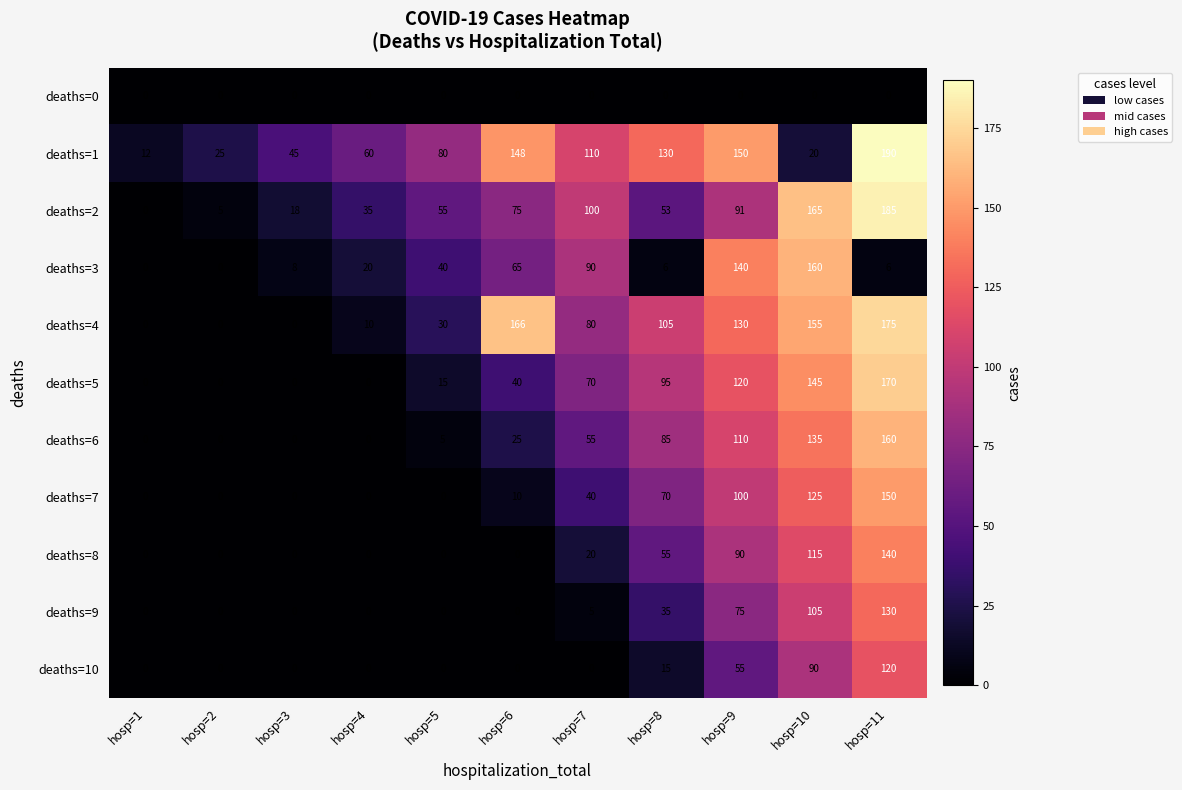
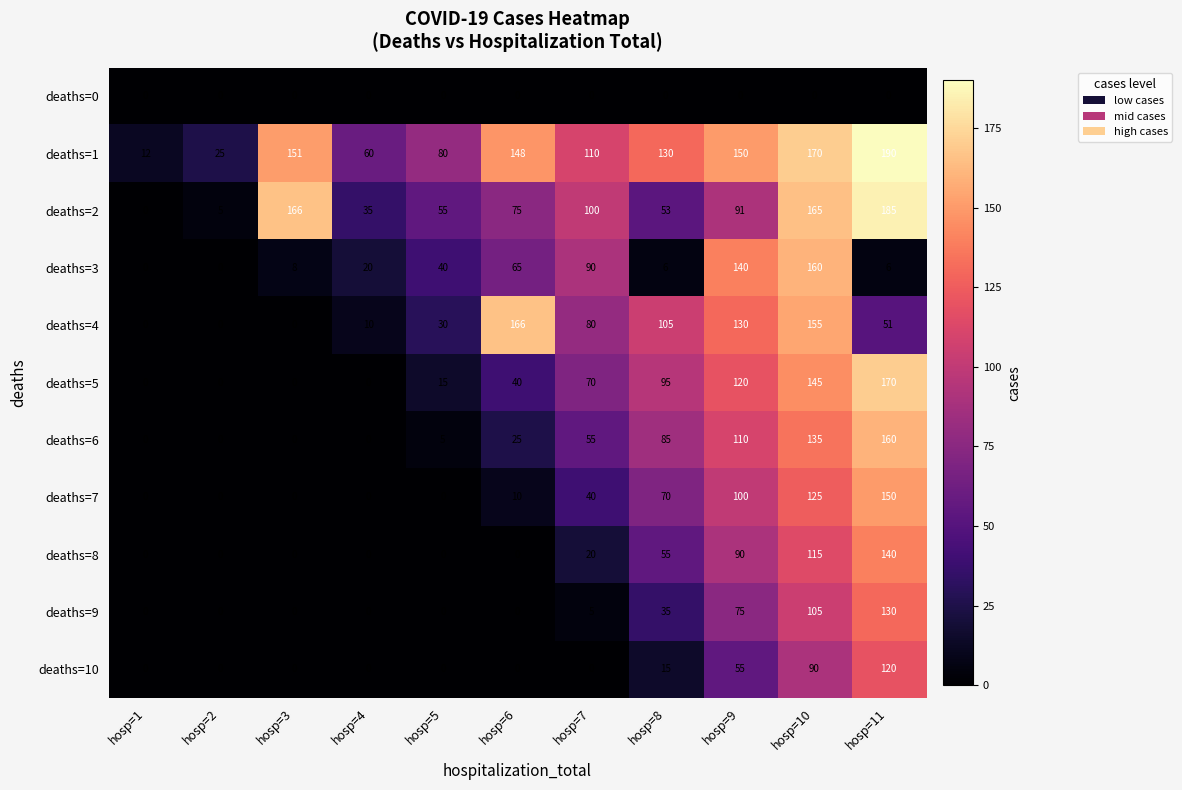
  {
    "deaths=1": {
      "hosp=2": 25,
-     "hosp=3": 45,
+     "hosp=3": 151,
      "hosp=4": 60,
      "hosp=5": 80,
      "hosp=6": 148,
      "hosp=7": 110,
      "hosp=8": 130,
      "hosp=9": 150,
-     "hosp=10": 20,
+     "hosp=10": 170,
      "hosp=11": 190
    },
    "deaths=2": {
-     "hosp=3": 18,
+     "hosp=3": 166,
      "hosp=4": 35,
      "hosp=5": 55,
      "hosp=6": 75,
      "hosp=7": 100,
      "hosp=8": 53,
      "hosp=9": 91,
      "hosp=10": 165,
      "hosp=11": 185
    },
    "deaths=3": {
      "hosp=4": 20,
      "hosp=5": 40,
      "hosp=6": 65,
      "hosp=7": 90,
      "hosp=9": 140,
      "hosp=10": 160
    },
    "deaths=4": {
      "hosp=5": 30,
      "hosp=6": 166,
      "hosp=7": 80,
      "hosp=8": 105,
      "hosp=9": 130,
      "hosp=10": 155,
-     "hosp=11": 175
+     "hosp=11": 51
    },
    "deaths=5": {
      "hosp=6": 40,
      "hosp=7": 70,
      "hosp=8": 95,
      "hosp=9": 120,
      "hosp=10": 145,
      "hosp=11": 170
    },
    "deaths=6": {
      "hosp=6": 25,
      "hosp=7": 55,
      "hosp=8": 85,
      "hosp=9": 110,
      "hosp=10": 135,
      "hosp=11": 160
    },
    "deaths=7": {
      "hosp=7": 40,
      "hosp=8": 70,
      "hosp=9": 100,
      "hosp=10": 125,
      "hosp=11": 150
    },
    "deaths=8": {
      "hosp=7": 20,
      "hosp=8": 55,
      "hosp=9": 90,
      "hosp=10": 115,
      "hosp=11": 140
    },
    "deaths=9": {
      "hosp=8": 35,
      "hosp=9": 75,
      "hosp=10": 105,
      "hosp=11": 130
    },
    "deaths=10": {
      "hosp=9": 55,
      "hosp=10": 90,
      "hosp=11": 120
    }
  }
